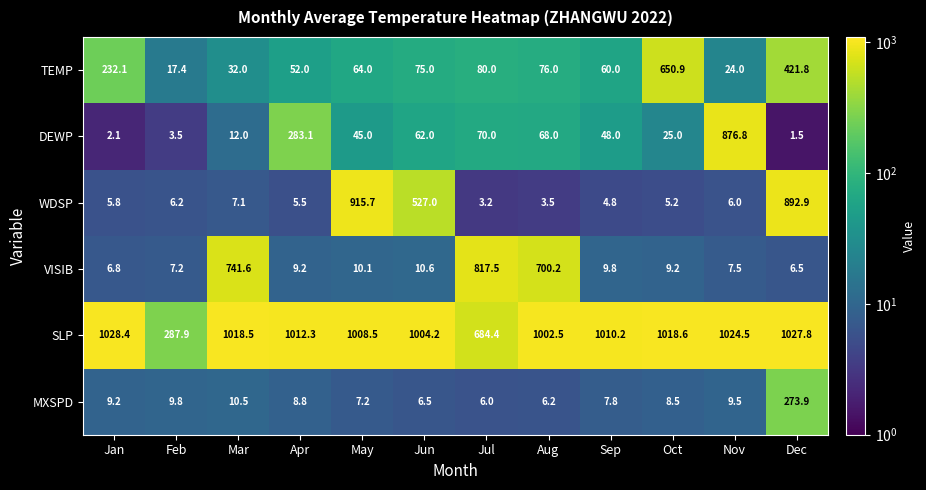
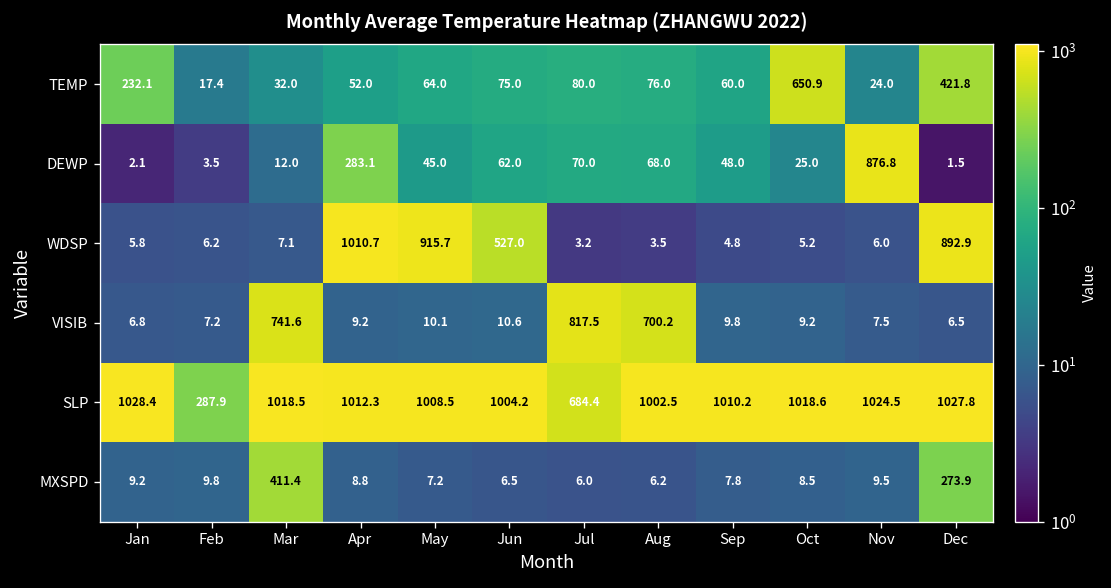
  {
    "TEMP": {
      "Jan": 232.1,
      "Feb": 17.4,
      "Mar": 32.0,
      "Apr": 52.0,
      "May": 64.0,
      "Jun": 75.0,
      "Jul": 80.0,
      "Aug": 76.0,
      "Sep": 60.0,
      "Oct": 650.9,
      "Nov": 24.0,
      "Dec": 421.8
    },
    "DEWP": {
      "Jan": 2.1,
      "Feb": 3.5,
      "Mar": 12.0,
      "Apr": 283.1,
      "May": 45.0,
      "Jun": 62.0,
      "Jul": 70.0,
      "Aug": 68.0,
      "Sep": 48.0,
      "Oct": 25.0,
      "Nov": 876.8,
      "Dec": 1.5
    },
    "WDSP": {
      "Jan": 5.8,
      "Feb": 6.2,
      "Mar": 7.1,
-     "Apr": 5.5,
+     "Apr": 1010.7,
      "May": 915.7,
      "Jun": 527.0,
      "Jul": 3.2,
      "Aug": 3.5,
      "Sep": 4.8,
      "Oct": 5.2,
      "Nov": 6.0,
      "Dec": 892.9
    },
    "VISIB": {
      "Jan": 6.8,
      "Feb": 7.2,
      "Mar": 741.6,
      "Apr": 9.2,
      "May": 10.1,
      "Jun": 10.6,
      "Jul": 817.5,
      "Aug": 700.2,
      "Sep": 9.8,
      "Oct": 9.2,
      "Nov": 7.5,
      "Dec": 6.5
    },
    "SLP": {
      "Jan": 1028.4,
      "Feb": 287.9,
      "Mar": 1018.5,
      "Apr": 1012.3,
      "May": 1008.5,
      "Jun": 1004.2,
      "Jul": 684.4,
      "Aug": 1002.5,
      "Sep": 1010.2,
      "Oct": 1018.6,
      "Nov": 1024.5,
      "Dec": 1027.8
    },
    "MXSPD": {
      "Jan": 9.2,
      "Feb": 9.8,
-     "Mar": 10.5,
+     "Mar": 411.4,
      "Apr": 8.8,
      "May": 7.2,
      "Jun": 6.5,
      "Jul": 6.0,
      "Aug": 6.2,
      "Sep": 7.8,
      "Oct": 8.5,
      "Nov": 9.5,
      "Dec": 273.9
    }
  }
